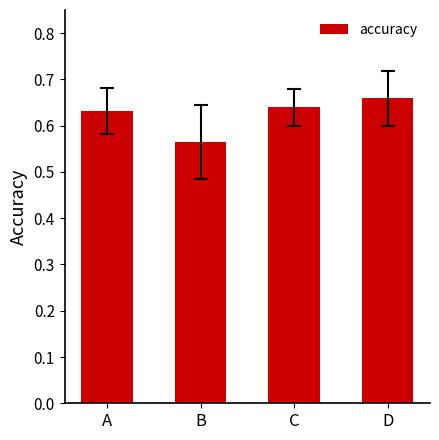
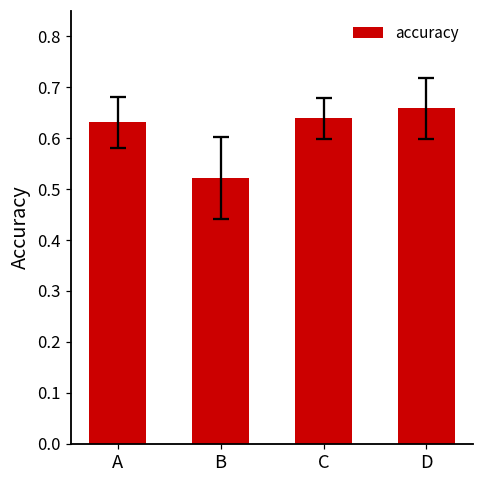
  {
    "accuracy": {
      "A": 0.63,
-     "B": 0.56,
+     "B": 0.52,
      "C": 0.64,
      "D": 0.66
    }
  }
